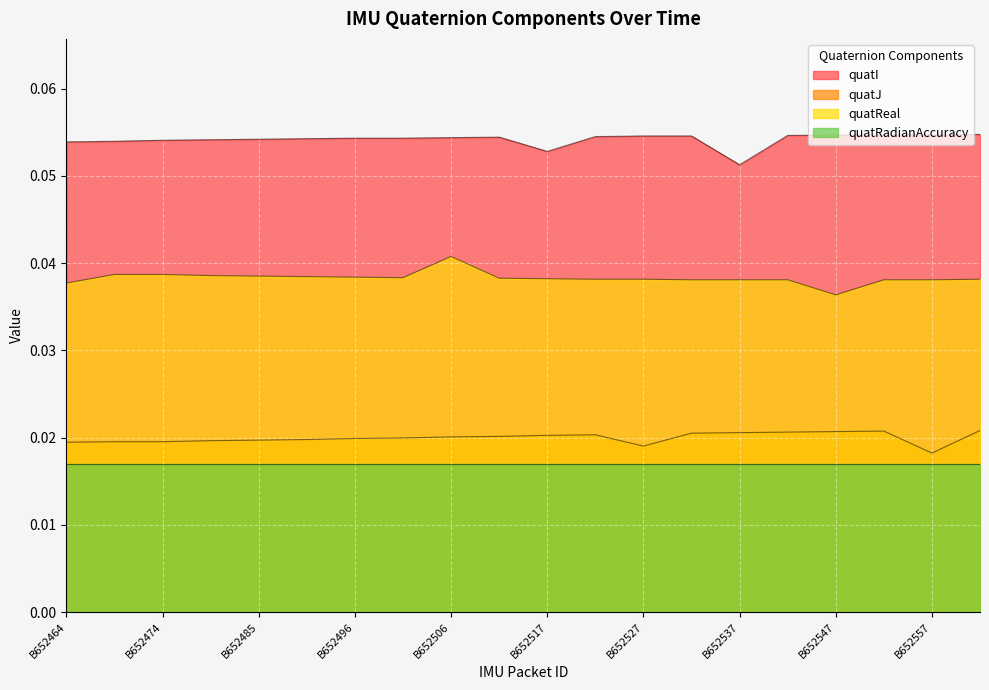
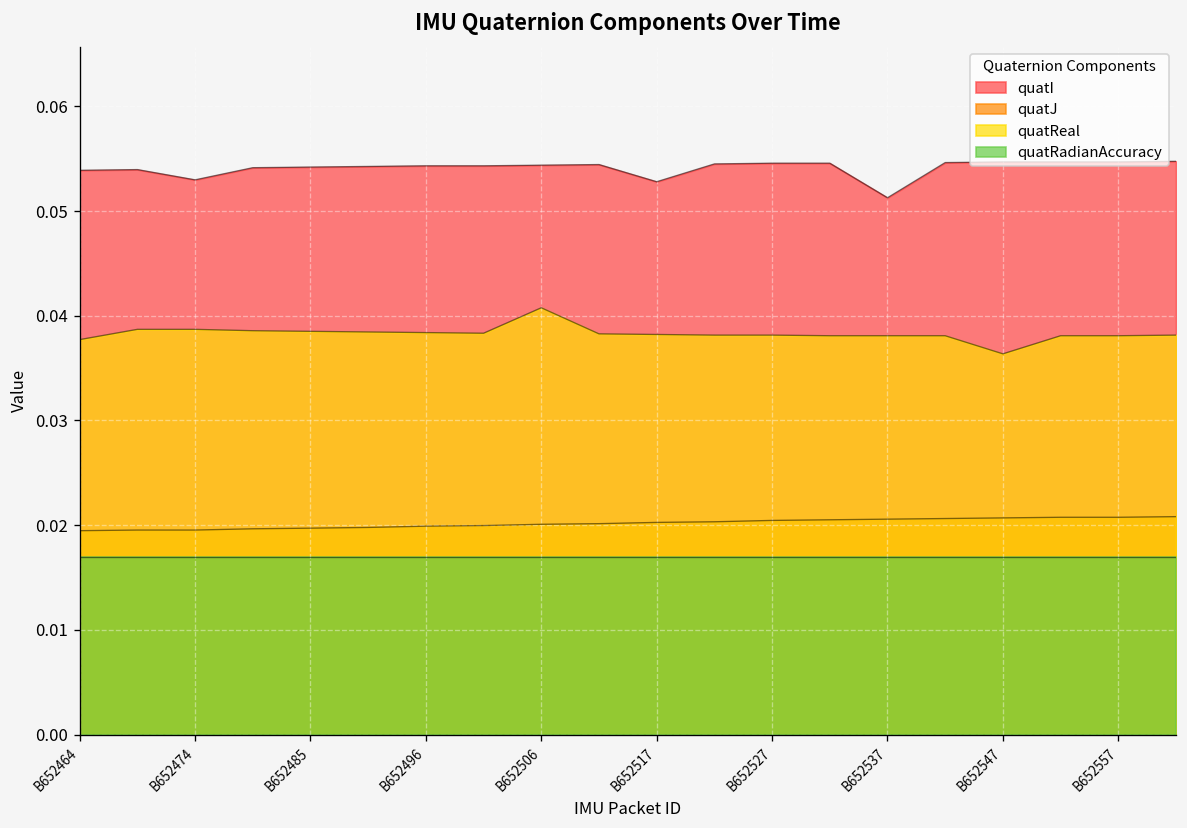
  {
    "quatI": {
      "B652464": 0.054,
-     "B652474": 0.054,
+     "B652474": 0.053,
      "B652485": 0.054,
      "B652496": 0.054,
      "B652506": 0.054,
      "B652517": 0.053,
      "B652527": 0.055,
      "B652537": 0.051
    },
    "quatJ": {
      "B652464": 0.019,
      "B652474": 0.020,
      "B652485": 0.020,
      "B652496": 0.020,
      "B652506": 0.020,
      "B652517": 0.020,
-     "B652527": 0.019,
+     "B652527": 0.020,
      "B652537": 0.021,
      "B652547": 0.021,
-     "B652557": 0.018
+     "B652557": 0.021
    },
    "quatReal": {
      "B652464": 0.038,
      "B652474": 0.039,
      "B652485": 0.039,
      "B652496": 0.038,
      "B652506": 0.041,
      "B652517": 0.038,
      "B652527": 0.038,
      "B652537": 0.038,
      "B652547": 0.036,
      "B652557": 0.038
    },
    "quatRadianAccuracy": {
      "B652464": 0.017,
      "B652474": 0.017,
      "B652485": 0.017,
      "B652496": 0.017,
      "B652506": 0.017,
      "B652517": 0.017,
      "B652527": 0.017,
      "B652537": 0.017,
      "B652547": 0.017,
      "B652557": 0.017
    }
  }
